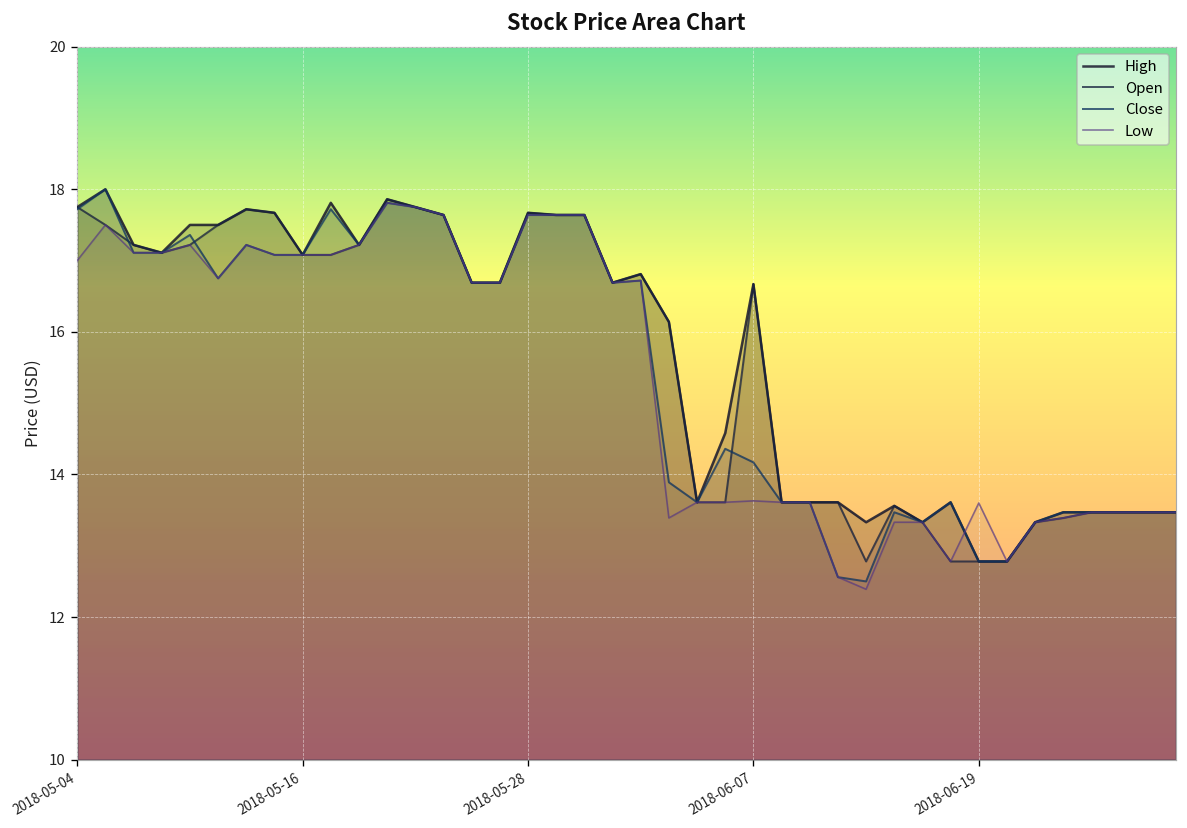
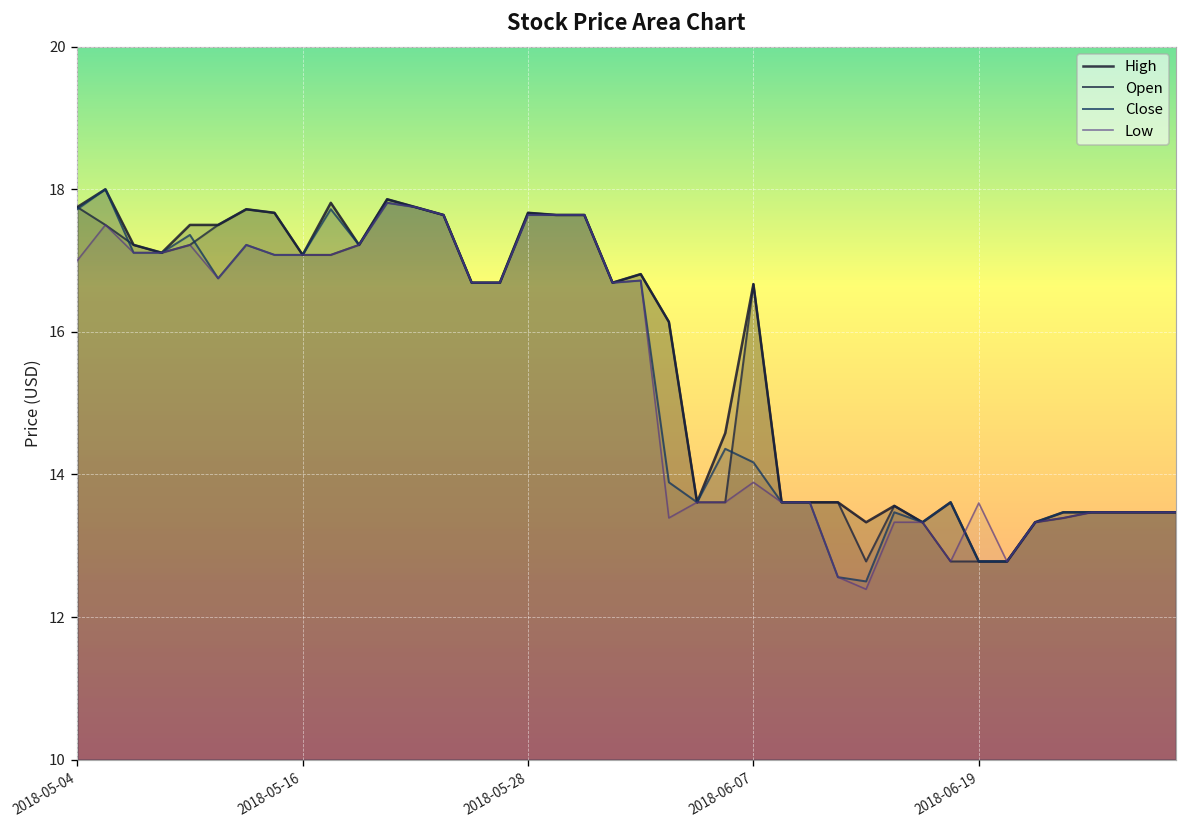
  {
    "Low": {
      "2018-05-04": 17.0,
-     "2018-06-07": 13.6,
+     "2018-06-07": 13.9,
      "2018-06-19": 13.6
    }
  }
